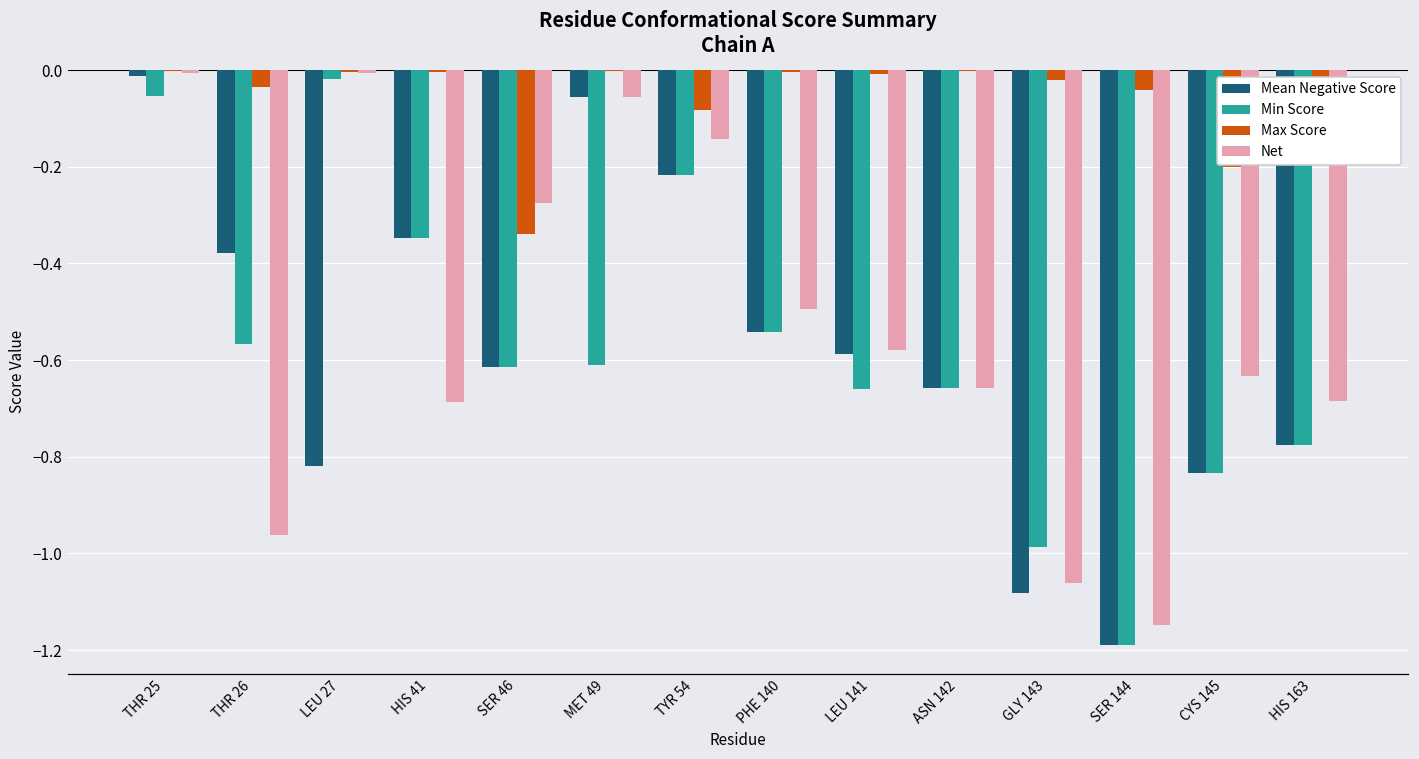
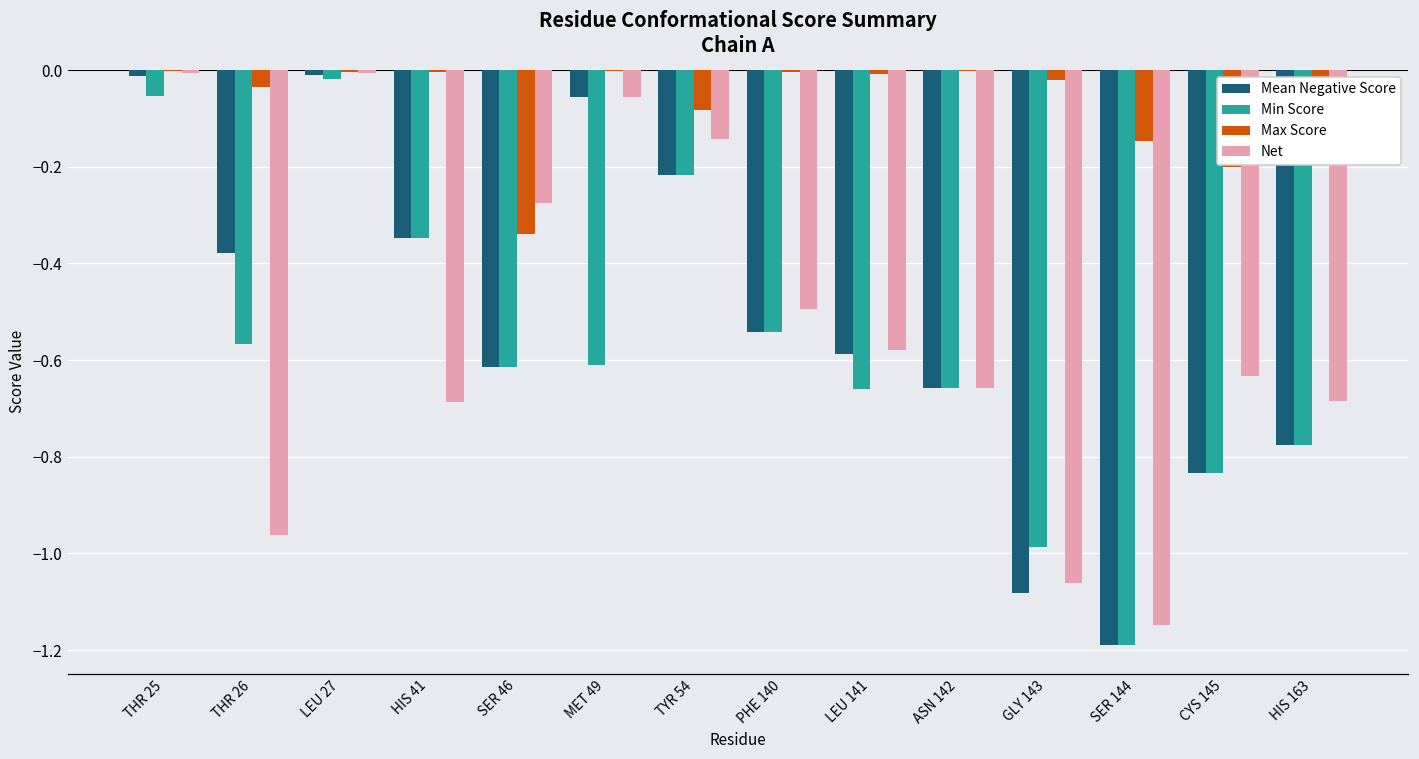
  {
    "Mean Negative Score": {
      "THR 25": -0.01,
      "THR 26": -0.38,
-     "LEU 27": -0.82,
+     "LEU 27": -0.01,
      "HIS 41": -0.35,
      "SER 46": -0.61,
      "MET 49": -0.06,
      "TYR 54": -0.22,
      "PHE 140": -0.54,
      "LEU 141": -0.59,
      "ASN 142": -0.66,
      "GLY 143": -1.08,
      "SER 144": -1.19,
      "CYS 145": -0.83,
      "HIS 163": -0.78
    },
    "Min Score": {
      "THR 25": -0.05,
      "THR 26": -0.57,
      "LEU 27": -0.02,
      "HIS 41": -0.35,
      "SER 46": -0.61,
      "MET 49": -0.61,
      "TYR 54": -0.22,
      "PHE 140": -0.54,
      "LEU 141": -0.66,
      "ASN 142": -0.66,
      "GLY 143": -0.99,
      "SER 144": -1.19,
      "CYS 145": -0.83,
      "HIS 163": -0.78
    },
    "Max Score": {
      "THR 26": -0.04,
      "SER 46": -0.34,
      "TYR 54": -0.08,
      "LEU 141": -0.01,
      "GLY 143": -0.02,
-     "SER 144": -0.04,
+     "SER 144": -0.15,
      "CYS 145": -0.20
    },
    "Net": {
      "THR 25": -0.01,
      "THR 26": -0.96,
      "LEU 27": -0.01,
      "HIS 41": -0.69,
      "SER 46": -0.27,
      "MET 49": -0.06,
      "TYR 54": -0.14,
      "PHE 140": -0.49,
      "LEU 141": -0.58,
      "ASN 142": -0.66,
      "GLY 143": -1.06,
      "SER 144": -1.15,
      "CYS 145": -0.63,
      "HIS 163": -0.68
    }
  }
